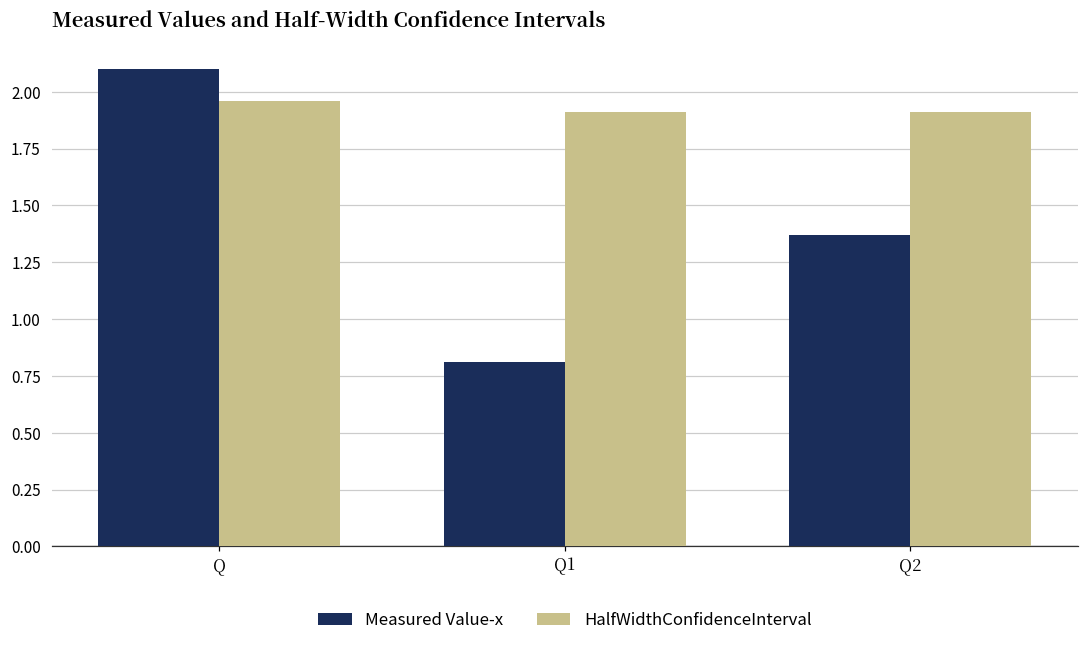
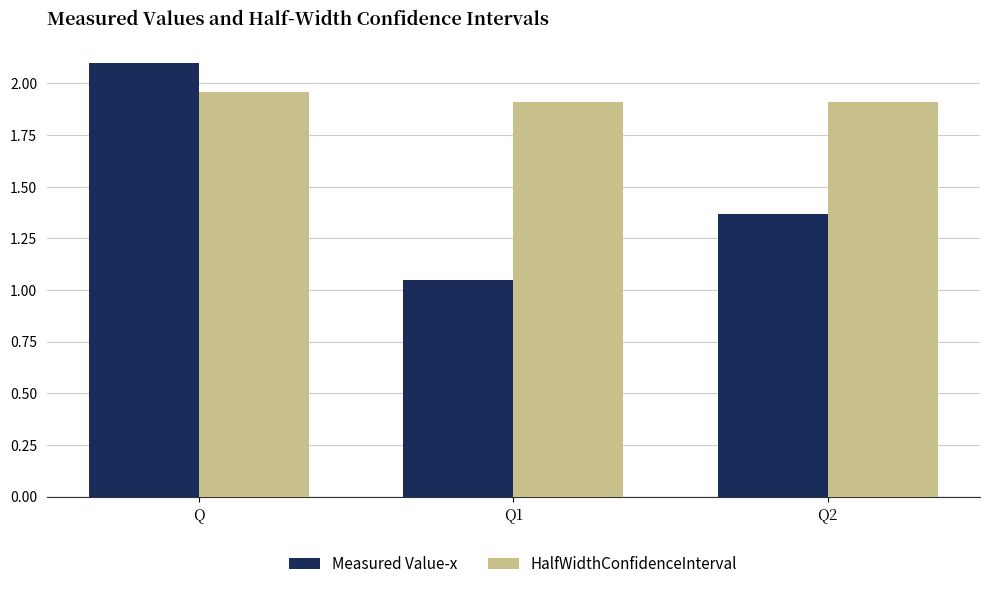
  {
    "Measured Value-x": {
      "Q": 2.10,
-     "Q1": 0.81,
+     "Q1": 1.05,
      "Q2": 1.37
    },
    "HalfWidthConfidenceInterval": {
      "Q": 1.96,
      "Q1": 1.91,
      "Q2": 1.91
    }
  }
